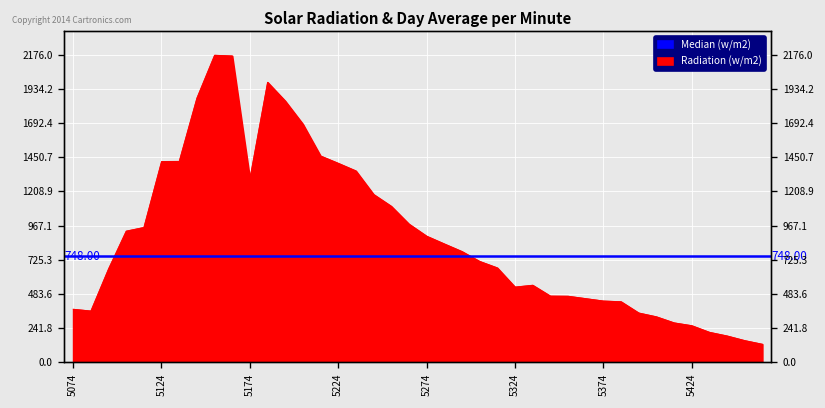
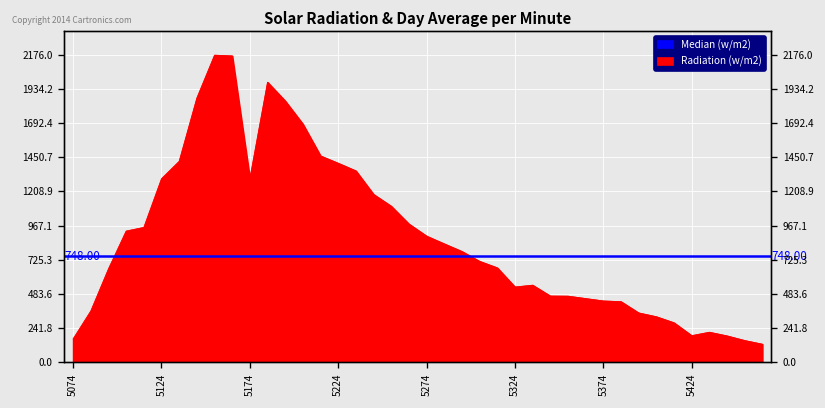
  {
-   "5074": 370,
-   "5124": 1420,
+   "5074": 160,
+   "5124": 1300,
    "5174": 1300,
    "5224": 1410,
    "5274": 890,
    "5324": 530,
    "5374": 430,
-   "5424": 260
+   "5424": 190
  }
